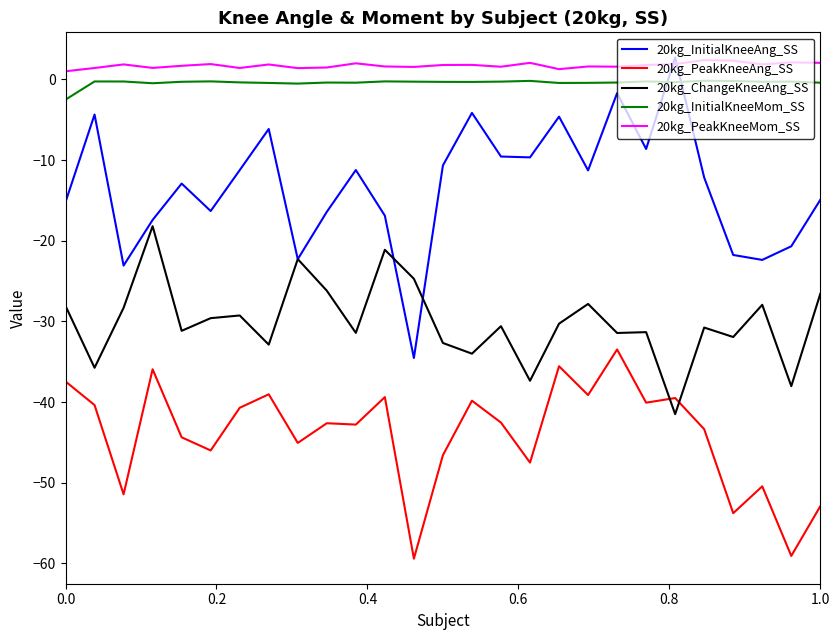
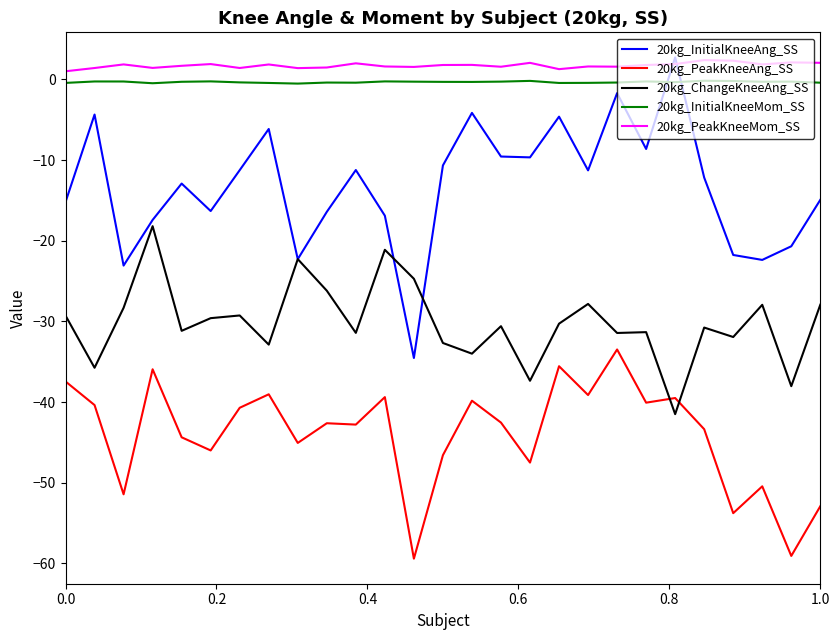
  {
    "20kg_InitialKneeAng_SS": {
      "0.0": -15,
      "1.0": -15
    },
    "20kg_PeakKneeAng_SS": {
      "0.0": -37,
      "1.0": -53
    },
    "20kg_ChangeKneeAng_SS": {
-     "0.0": -28,
-     "1.0": -27
+     "0.0": -29,
+     "1.0": -28
    },
    "20kg_InitialKneeMom_SS": {
-     "0.0": -3,
+     "0.0": 0,
      "1.0": 0
    },
    "20kg_PeakKneeMom_SS": {
      "0.0": 1,
      "1.0": 2
    }
  }
